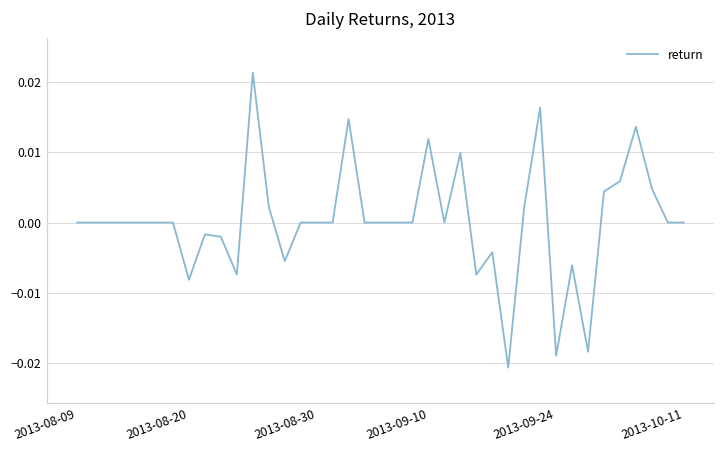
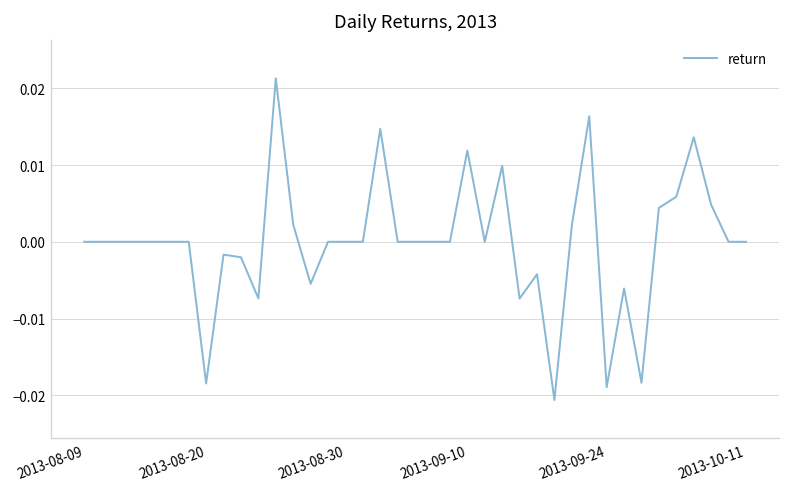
  {
    "2013-08-09": 0.000,
-   "2013-08-20": -0.008,
+   "2013-08-20": -0.018,
    "2013-08-30": 0.000,
    "2013-09-10": 0.012,
    "2013-09-24": -0.019,
    "2013-10-11": 0.000
  }
